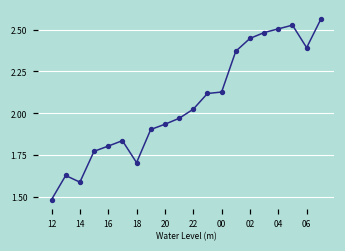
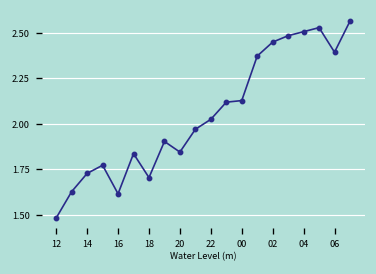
  {
    "12": 1.48,
-   "14": 1.59,
-   "16": 1.80,
+   "14": 1.73,
+   "16": 1.62,
    "18": 1.70,
-   "20": 1.93,
+   "20": 1.84,
    "22": 2.02,
    "00": 2.13,
    "02": 2.45,
    "04": 2.50,
    "06": 2.39
  }
